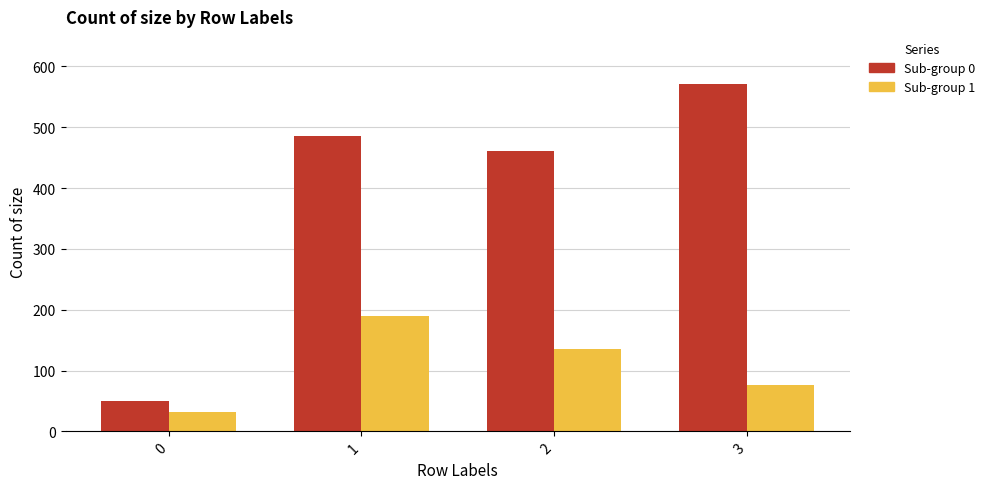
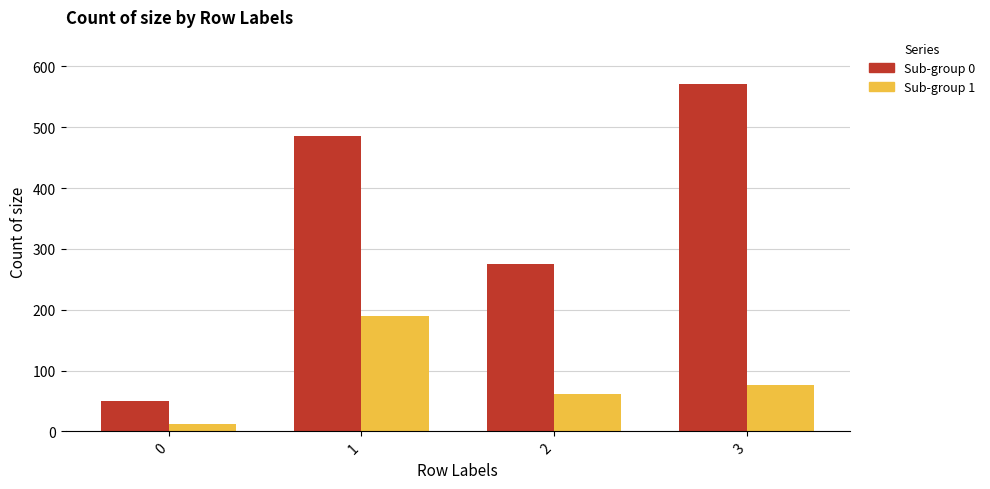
  {
    "Sub-group 0": {
      "0": 50,
      "1": 490,
-     "2": 460,
+     "2": 280,
      "3": 570
    },
    "Sub-group 1": {
-     "0": 30,
+     "0": 10,
      "1": 190,
-     "2": 140,
+     "2": 60,
      "3": 80
    }
  }
